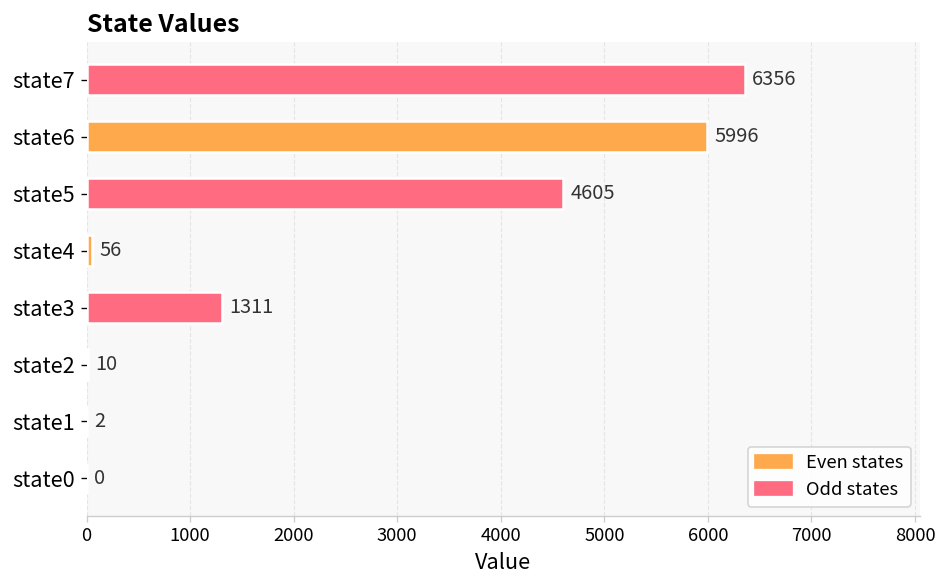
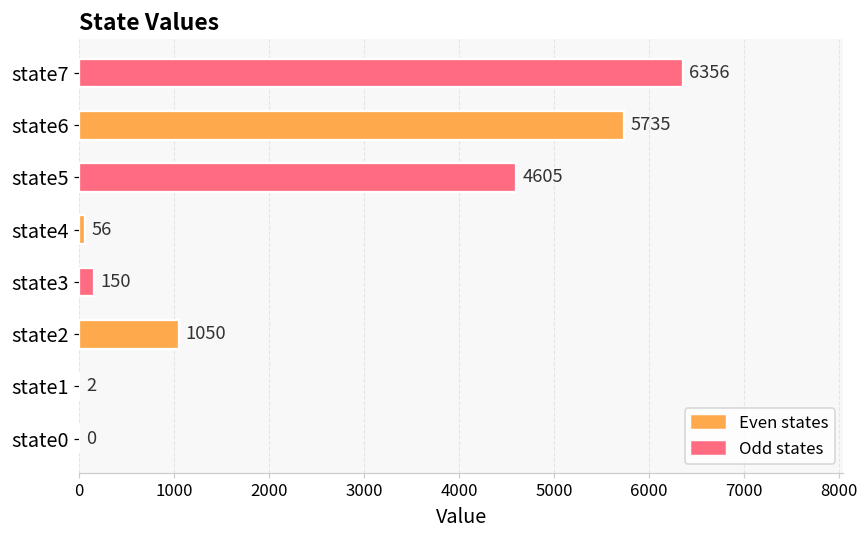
  {
    "state7": 6356,
-   "state6": 5996,
+   "state6": 5735,
    "state5": 4605,
    "state4": 56,
-   "state3": 1311,
-   "state2": 10,
+   "state3": 150,
+   "state2": 1050,
    "state1": 2,
    "state0": 0
  }
